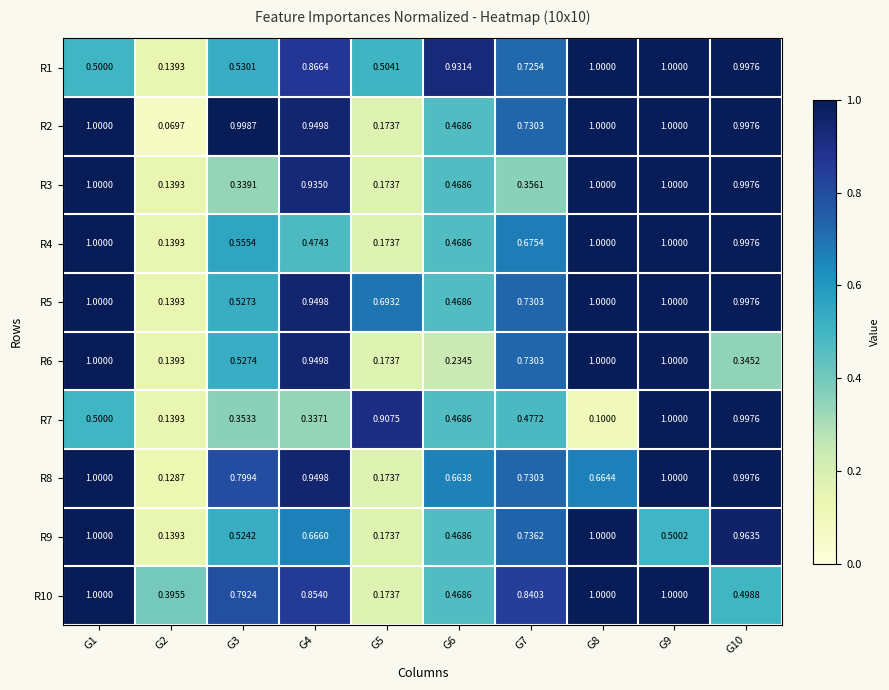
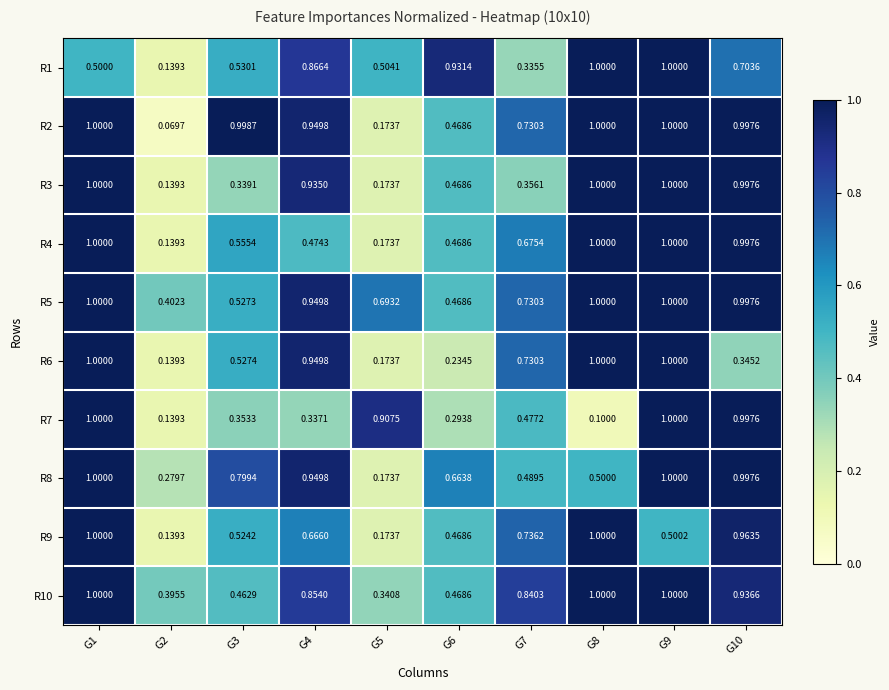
  {
    "R1": {
      "G1": 0.5000,
      "G2": 0.1393,
      "G3": 0.5301,
      "G4": 0.8664,
      "G5": 0.5041,
      "G6": 0.9314,
-     "G7": 0.7254,
+     "G7": 0.3355,
      "G8": 1.0000,
      "G9": 1.0000,
-     "G10": 0.9976
+     "G10": 0.7036
    },
    "R2": {
      "G1": 1.0000,
      "G2": 0.0697,
      "G3": 0.9987,
      "G4": 0.9498,
      "G5": 0.1737,
      "G6": 0.4686,
      "G7": 0.7303,
      "G8": 1.0000,
      "G9": 1.0000,
      "G10": 0.9976
    },
    "R3": {
      "G1": 1.0000,
      "G2": 0.1393,
      "G3": 0.3391,
      "G4": 0.9350,
      "G5": 0.1737,
      "G6": 0.4686,
      "G7": 0.3561,
      "G8": 1.0000,
      "G9": 1.0000,
      "G10": 0.9976
    },
    "R4": {
      "G1": 1.0000,
      "G2": 0.1393,
      "G3": 0.5554,
      "G4": 0.4743,
      "G5": 0.1737,
      "G6": 0.4686,
      "G7": 0.6754,
      "G8": 1.0000,
      "G9": 1.0000,
      "G10": 0.9976
    },
    "R5": {
      "G1": 1.0000,
-     "G2": 0.1393,
+     "G2": 0.4023,
      "G3": 0.5273,
      "G4": 0.9498,
      "G5": 0.6932,
      "G6": 0.4686,
      "G7": 0.7303,
      "G8": 1.0000,
      "G9": 1.0000,
      "G10": 0.9976
    },
    "R6": {
      "G1": 1.0000,
      "G2": 0.1393,
      "G3": 0.5274,
      "G4": 0.9498,
      "G5": 0.1737,
      "G6": 0.2345,
      "G7": 0.7303,
      "G8": 1.0000,
      "G9": 1.0000,
      "G10": 0.3452
    },
    "R7": {
-     "G1": 0.5000,
+     "G1": 1.0000,
      "G2": 0.1393,
      "G3": 0.3533,
      "G4": 0.3371,
      "G5": 0.9075,
-     "G6": 0.4686,
+     "G6": 0.2938,
      "G7": 0.4772,
      "G8": 0.1000,
      "G9": 1.0000,
      "G10": 0.9976
    },
    "R8": {
      "G1": 1.0000,
-     "G2": 0.1287,
+     "G2": 0.2797,
      "G3": 0.7994,
      "G4": 0.9498,
      "G5": 0.1737,
      "G6": 0.6638,
-     "G7": 0.7303,
-     "G8": 0.6644,
+     "G7": 0.4895,
+     "G8": 0.5000,
      "G9": 1.0000,
      "G10": 0.9976
    },
    "R9": {
      "G1": 1.0000,
      "G2": 0.1393,
      "G3": 0.5242,
      "G4": 0.6660,
      "G5": 0.1737,
      "G6": 0.4686,
      "G7": 0.7362,
      "G8": 1.0000,
      "G9": 0.5002,
      "G10": 0.9635
    },
    "R10": {
      "G1": 1.0000,
      "G2": 0.3955,
-     "G3": 0.7924,
+     "G3": 0.4629,
      "G4": 0.8540,
-     "G5": 0.1737,
+     "G5": 0.3408,
      "G6": 0.4686,
      "G7": 0.8403,
      "G8": 1.0000,
      "G9": 1.0000,
-     "G10": 0.4988
+     "G10": 0.9366
    }
  }
